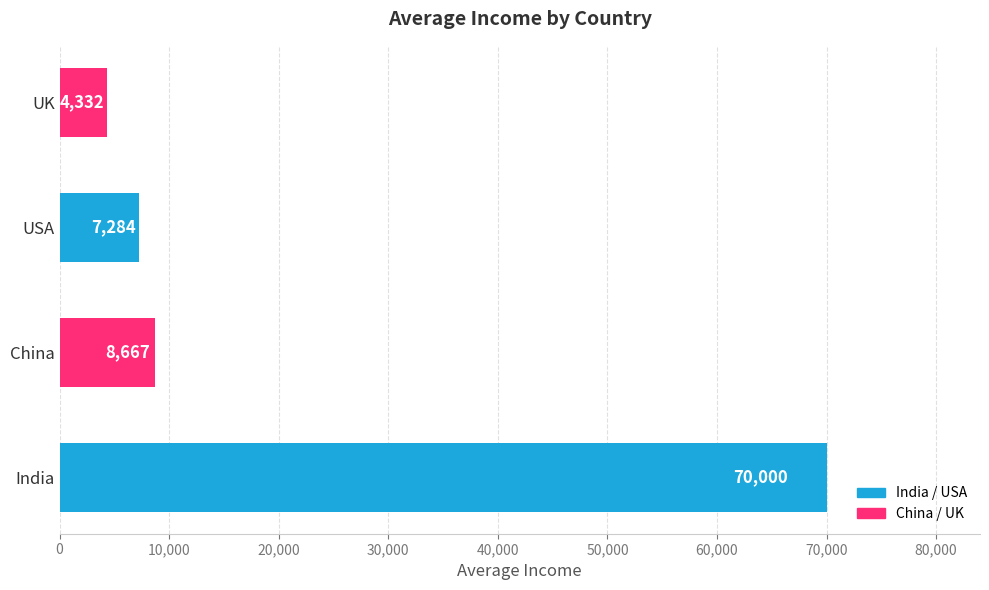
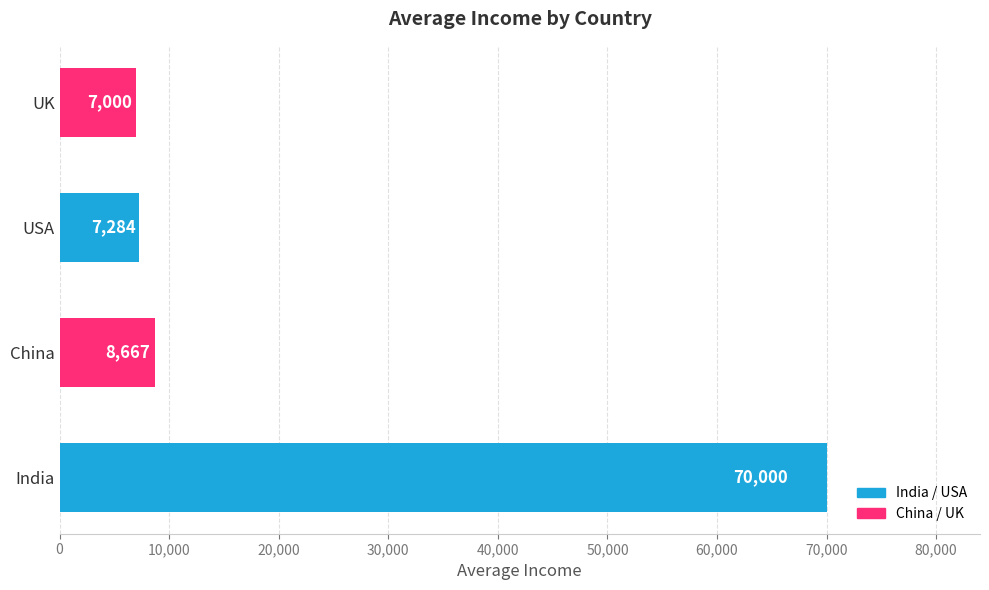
  {
-   "UK": "4,332",
+   "UK": "7,000",
    "USA": "7,284",
    "China": "8,667",
    "India": "70,000"
  }
